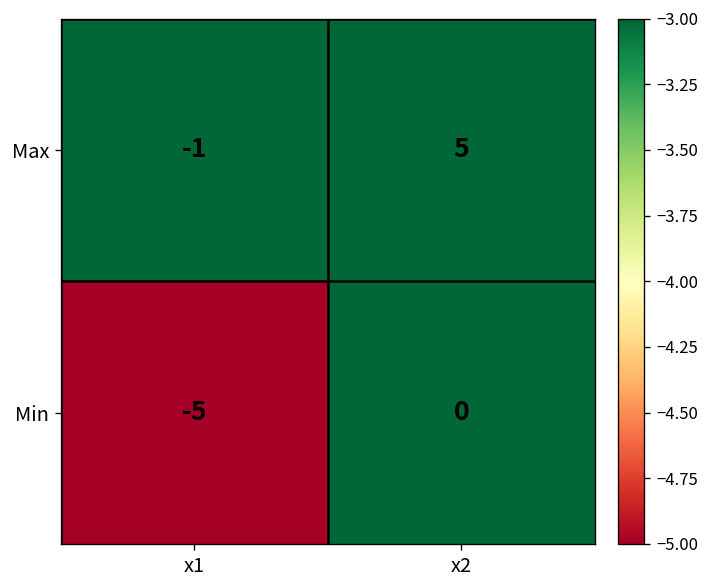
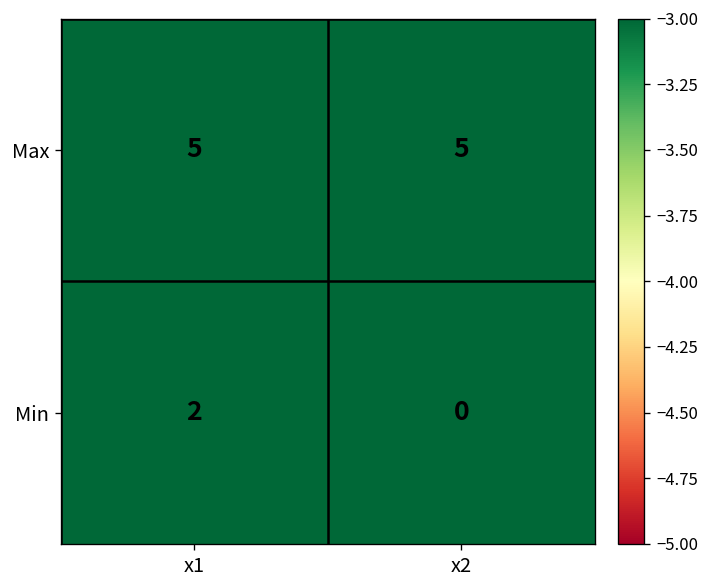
  {
    "Max": {
-     "x1": -1,
+     "x1": 5,
      "x2": 5
    },
    "Min": {
-     "x1": -5,
+     "x1": 2,
      "x2": 0
    }
  }
